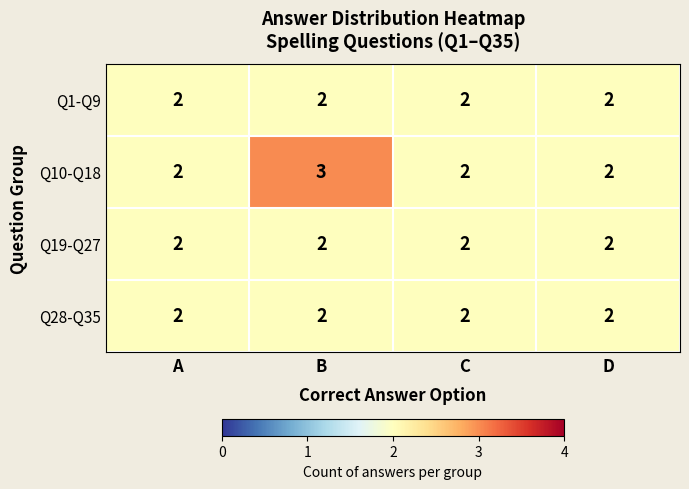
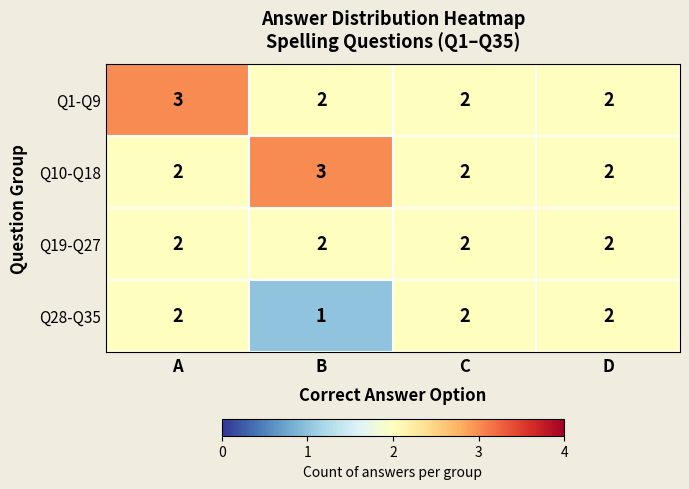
  {
    "Q1-Q9": {
-     "A": 2,
+     "A": 3,
      "B": 2,
      "C": 2,
      "D": 2
    },
    "Q10-Q18": {
      "A": 2,
      "B": 3,
      "C": 2,
      "D": 2
    },
    "Q19-Q27": {
      "A": 2,
      "B": 2,
      "C": 2,
      "D": 2
    },
    "Q28-Q35": {
      "A": 2,
-     "B": 2,
+     "B": 1,
      "C": 2,
      "D": 2
    }
  }
